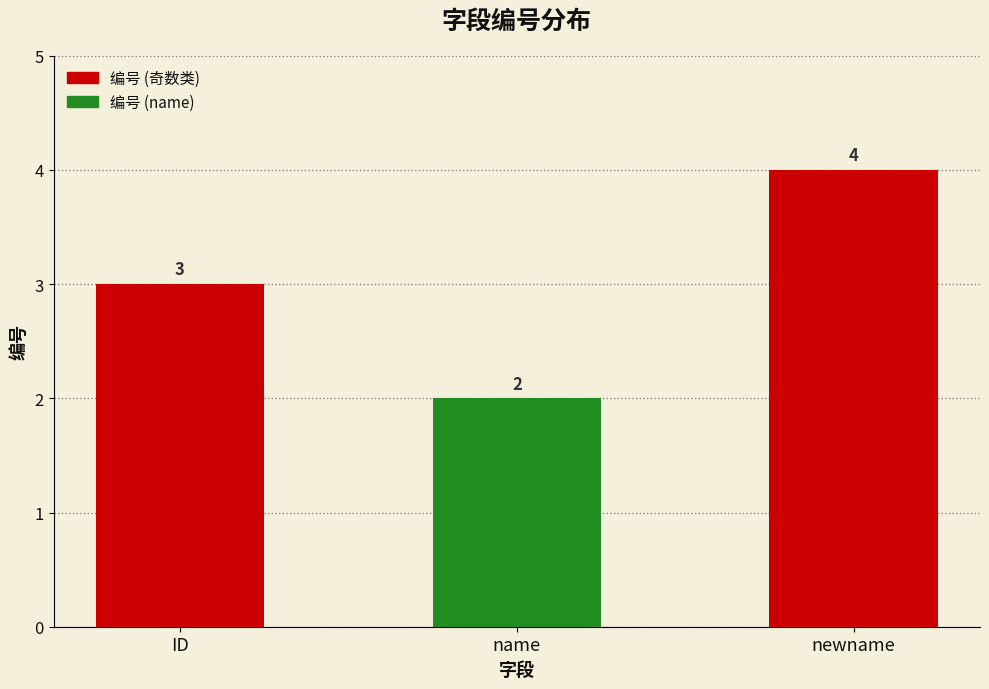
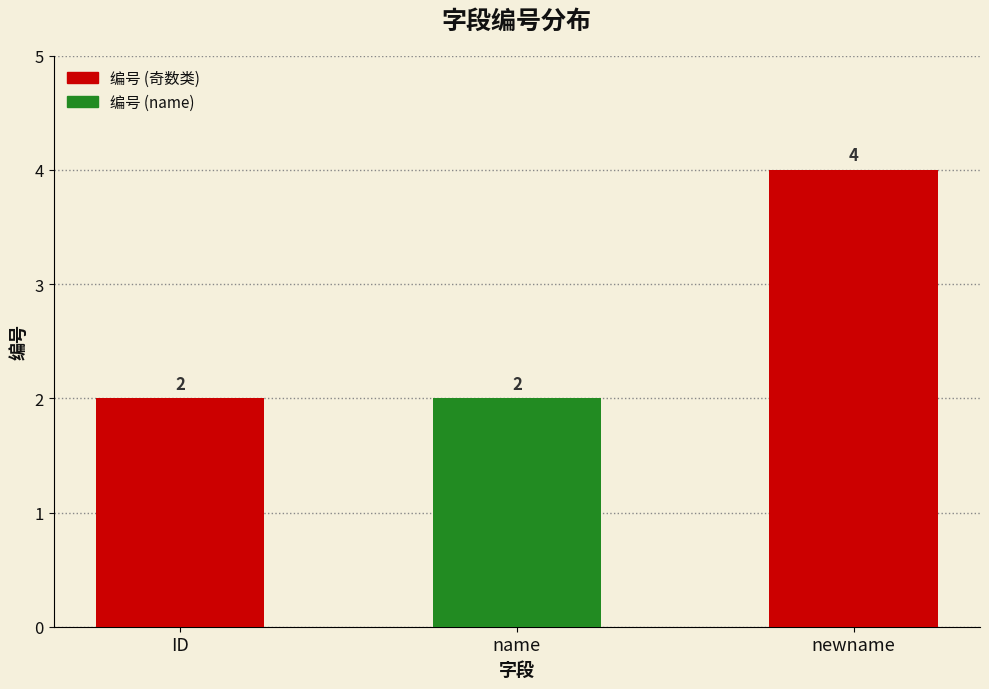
  {
-   "ID": 3,
+   "ID": 2,
    "name": 2,
    "newname": 4
  }
